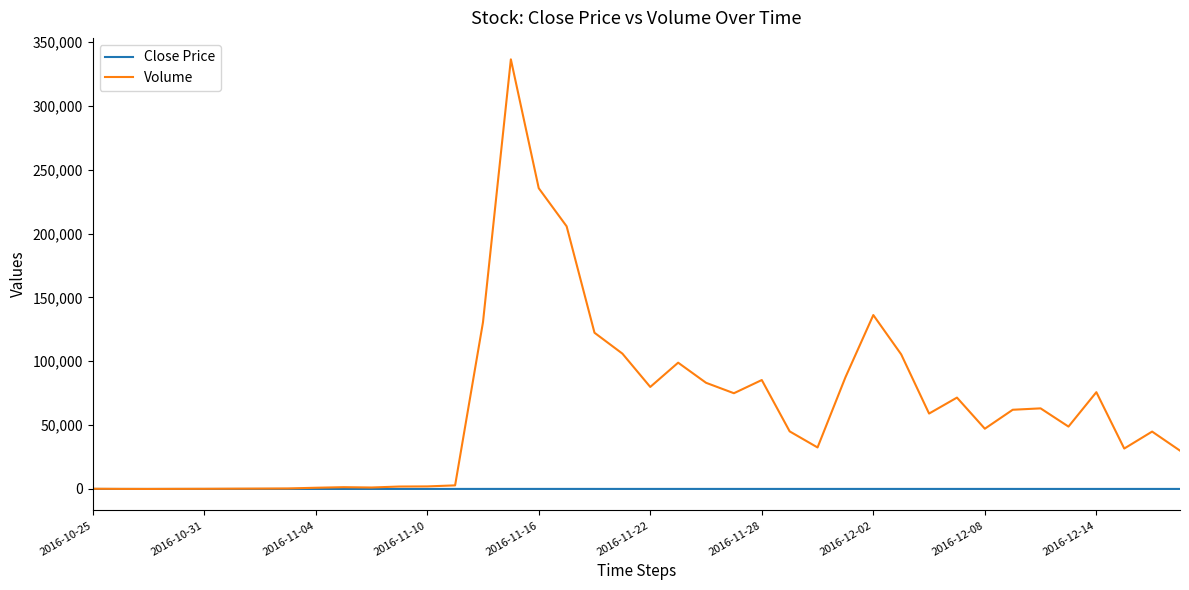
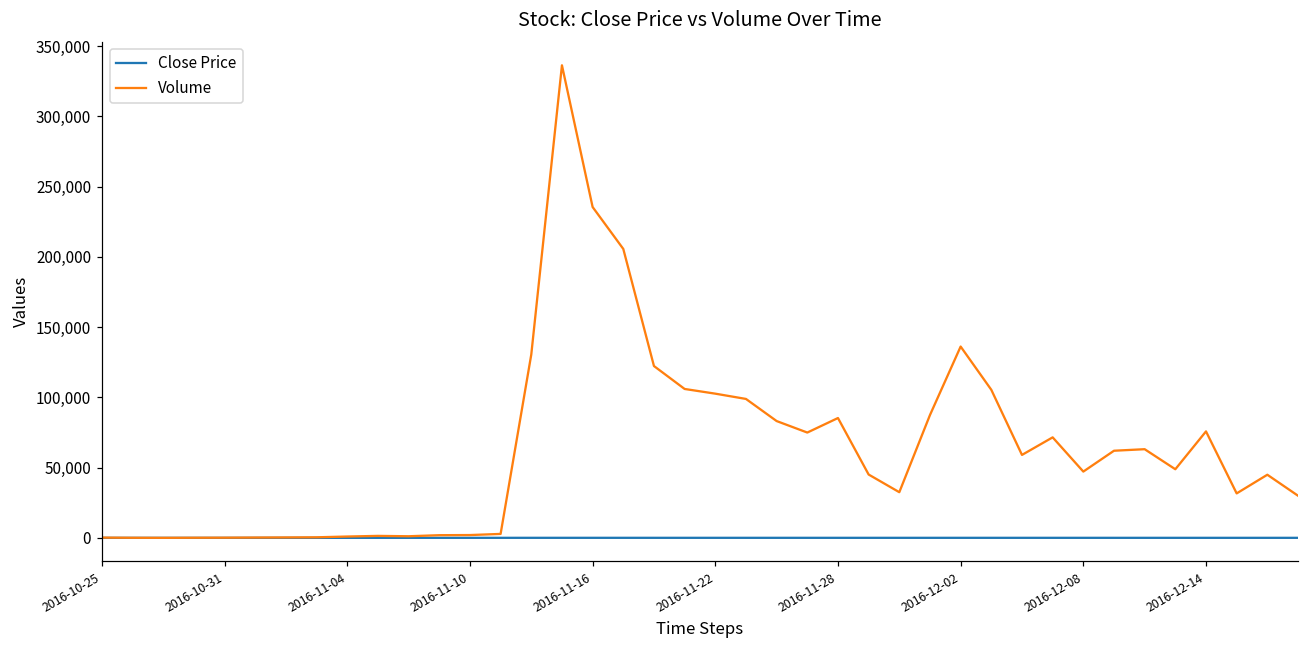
  {
    "Close Price": {
      "2016-11-16": "0",
      "2016-11-22": "0",
      "2016-11-28": "0",
      "2016-12-02": "0",
      "2016-12-08": "0",
      "2016-12-14": "0"
    },
    "Volume": {
      "2016-11-16": "236,000",
-     "2016-11-22": "80,000",
+     "2016-11-22": "103,000",
      "2016-11-28": "85,000",
      "2016-12-02": "136,000",
      "2016-12-08": "47,000",
      "2016-12-14": "76,000"
    }
  }
